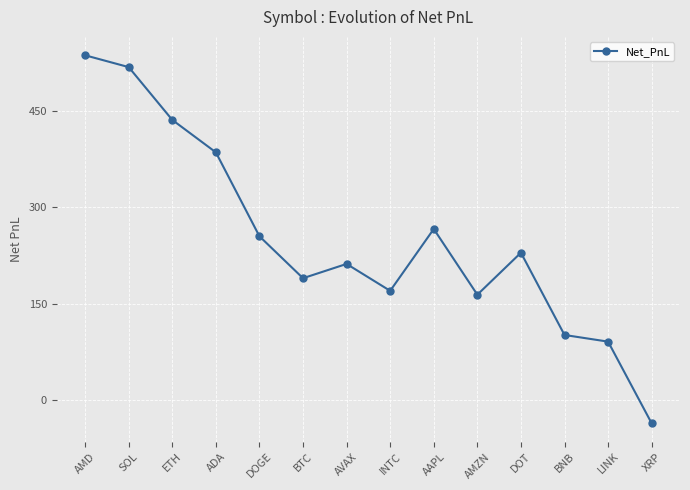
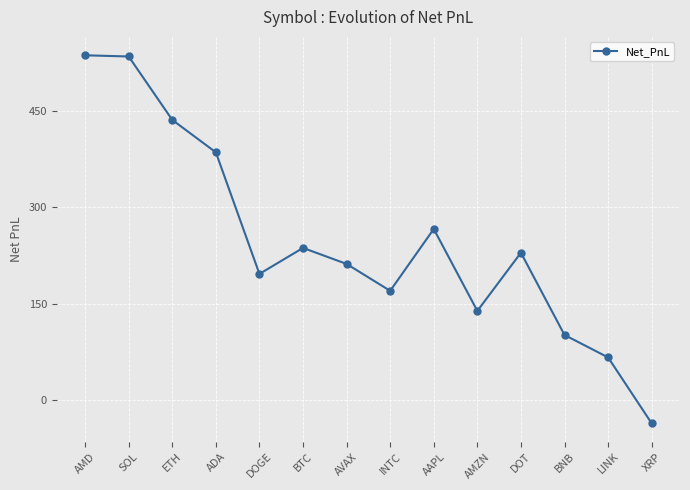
  {
    "AMD": 540,
-   "SOL": 520,
+   "SOL": 540,
    "ETH": 440,
    "ADA": 390,
-   "DOGE": 250,
-   "BTC": 190,
+   "DOGE": 200,
+   "BTC": 240,
    "AVAX": 210,
    "INTC": 170,
    "AAPL": 270,
-   "AMZN": 160,
+   "AMZN": 140,
    "DOT": 230,
    "BNB": 100,
-   "LINK": 90,
+   "LINK": 70,
    "XRP": -40
  }
